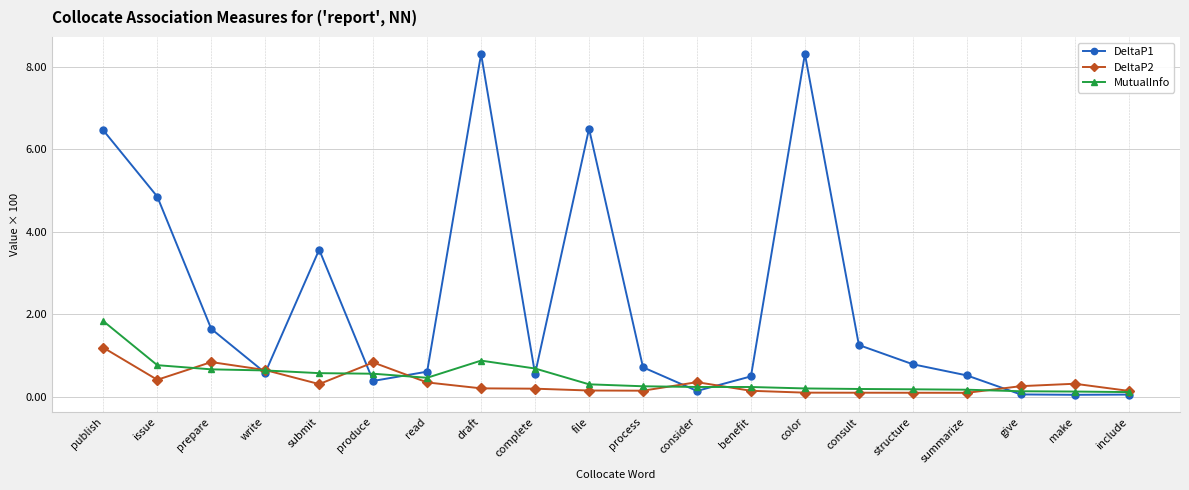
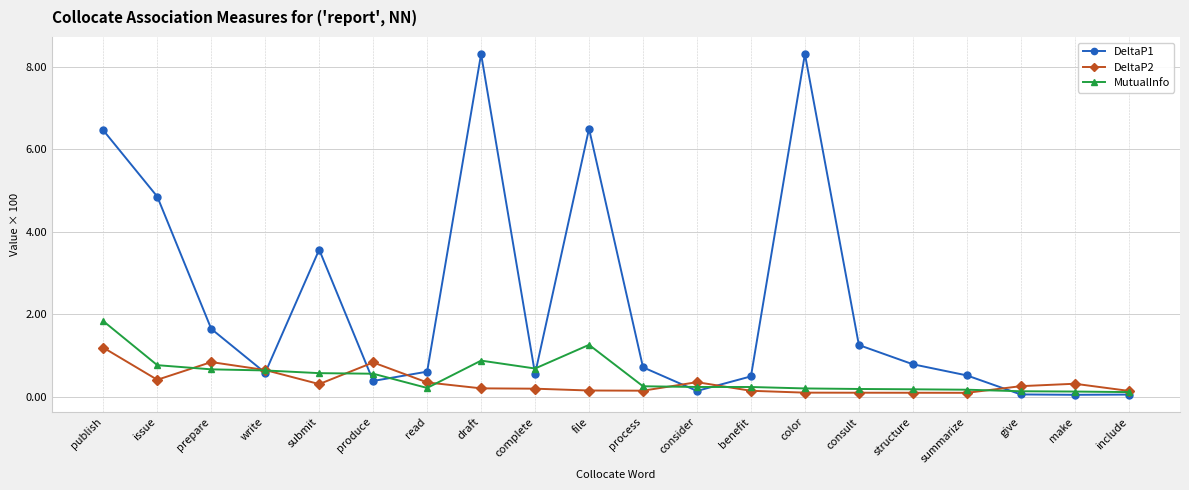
  {
    "DeltaP1": {
      "publish": 6.5,
      "issue": 4.9,
      "prepare": 1.6,
      "submit": 3.6,
      "produce": 0.4,
      "read": 0.6,
      "draft": 8.3,
      "complete": 0.6,
      "file": 6.5,
      "process": 0.7,
      "consider": 0.1,
      "benefit": 0.5,
      "color": 8.3,
      "consult": 1.3,
      "structure": 0.8,
      "summarize": 0.5,
      "give": 0.1,
      "make": 0.1
    },
    "DeltaP2": {
      "publish": 1.2,
      "issue": 0.4,
      "prepare": 0.8,
      "submit": 0.3,
      "produce": 0.8,
      "read": 0.4,
      "draft": 0.2,
      "complete": 0.2,
      "file": 0.2,
      "process": 0.2,
      "consider": 0.4,
      "benefit": 0.1,
      "color": 0.1,
      "consult": 0.1,
      "structure": 0.1,
      "summarize": 0.1,
      "give": 0.3,
      "make": 0.3
    },
    "MutualInfo": {
      "publish": 1.8,
      "issue": 0.8,
      "prepare": 0.7,
      "submit": 0.6,
      "produce": 0.6,
-     "read": 0.5,
+     "read": 0.2,
      "draft": 0.9,
      "complete": 0.7,
-     "file": 0.3,
+     "file": 1.3,
      "process": 0.3,
      "consider": 0.2,
      "benefit": 0.2,
      "color": 0.2,
      "consult": 0.2,
      "structure": 0.2,
      "summarize": 0.2,
      "give": 0.1,
      "make": 0.1
    }
  }
